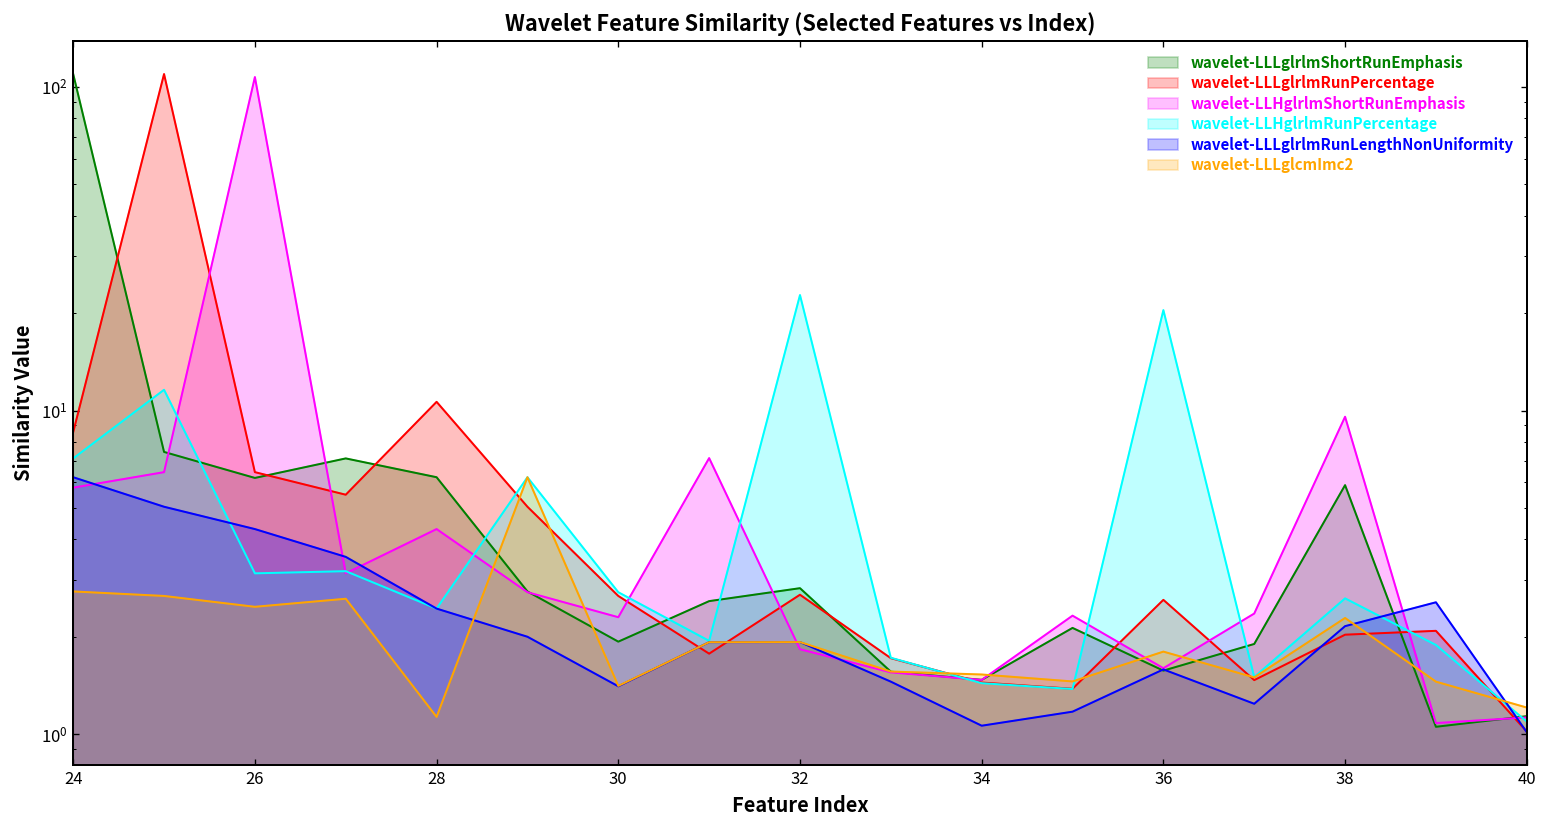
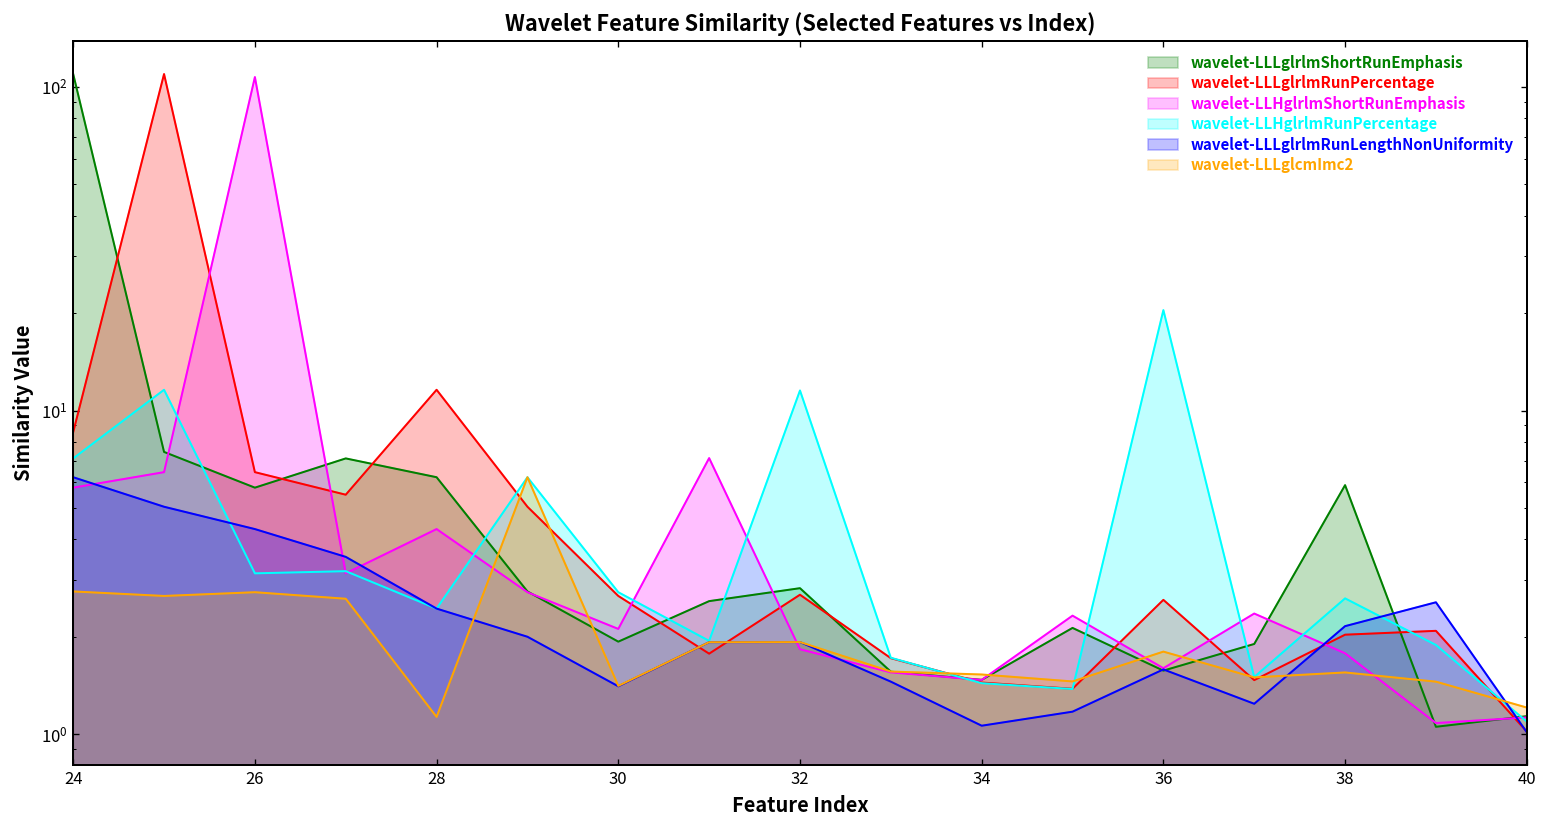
  {
    "wavelet-LLLglrlmShortRunEmphasis": {
      "24": 109,
-     "26": 6.2,
+     "26": 5.8,
      "28": 6.2,
      "30": 1.9,
      "32": 2.8,
      "38": 5.9
    },
    "wavelet-LLLglrlmRunPercentage": {
      "24": 8.6,
      "26": 6.5,
-     "28": 10.6,
+     "28": 11.6,
      "30": 2.7,
      "32": 2.7,
      "36": 2.6,
      "38": 2.0
    },
    "wavelet-LLHglrlmShortRunEmphasis": {
      "24": 5.8,
      "26": 107,
      "28": 4.3,
-     "30": 2.3,
+     "30": 2.1,
      "32": 1.8,
-     "38": 9.6
+     "38": 1.8
    },
    "wavelet-LLHglrlmRunPercentage": {
      "24": 7.1,
      "26": 3.1,
      "30": 2.7,
-     "32": 23,
+     "32": 11.5,
      "36": 20,
      "38": 2.6,
      "40": 1.1
    },
    "wavelet-LLLglrlmRunLengthNonUniformity": {
      "24": 6.2,
      "26": 4.3,
      "34": 1.06,
      "38": 2.2
    },
    "wavelet-LLLglcmImc2": {
      "24": 2.8,
-     "26": 2.5,
+     "26": 2.7,
      "28": 1.13,
      "34": 1.5,
      "36": 1.8,
-     "38": 2.3,
+     "38": 1.6,
      "40": 1.2
    }
  }
